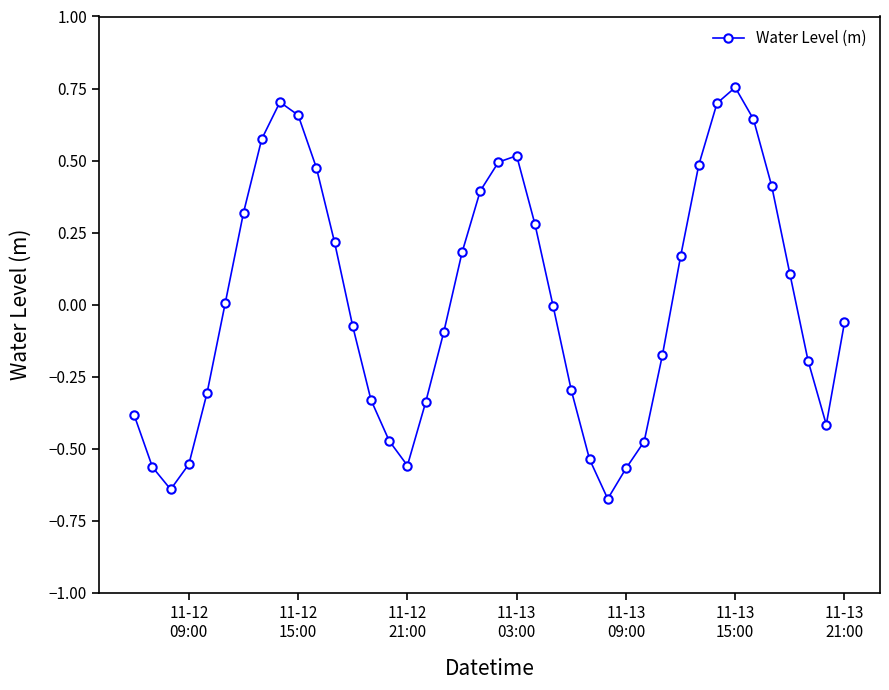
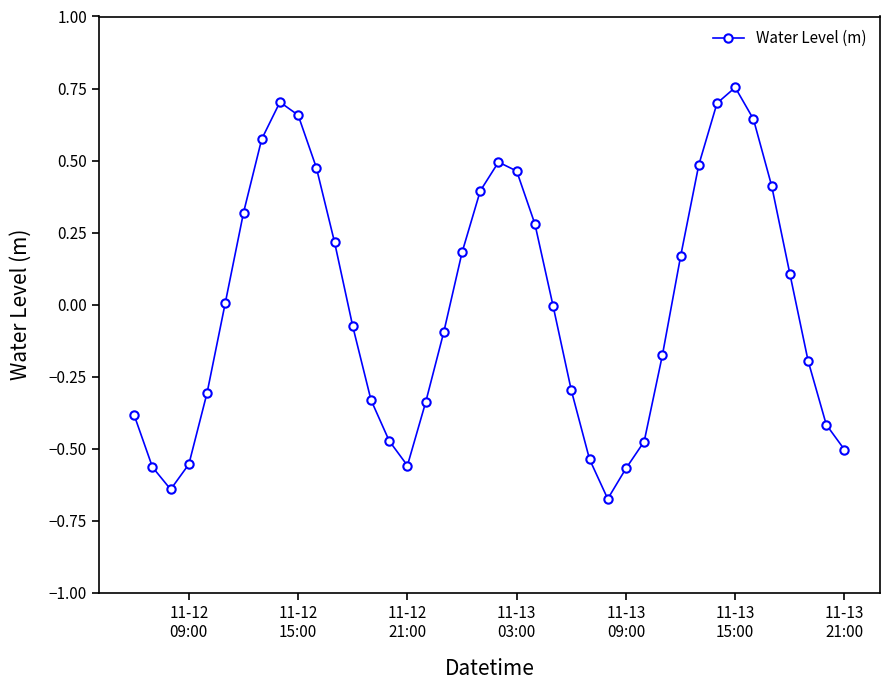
  {
    "11-12 09:00": -0.55,
    "11-12 15:00": 0.66,
    "11-12 21:00": -0.56,
-   "11-13 03:00": 0.52,
+   "11-13 03:00": 0.46,
    "11-13 09:00": -0.57,
    "11-13 15:00": 0.75,
-   "11-13 21:00": -0.06
+   "11-13 21:00": -0.50
  }
